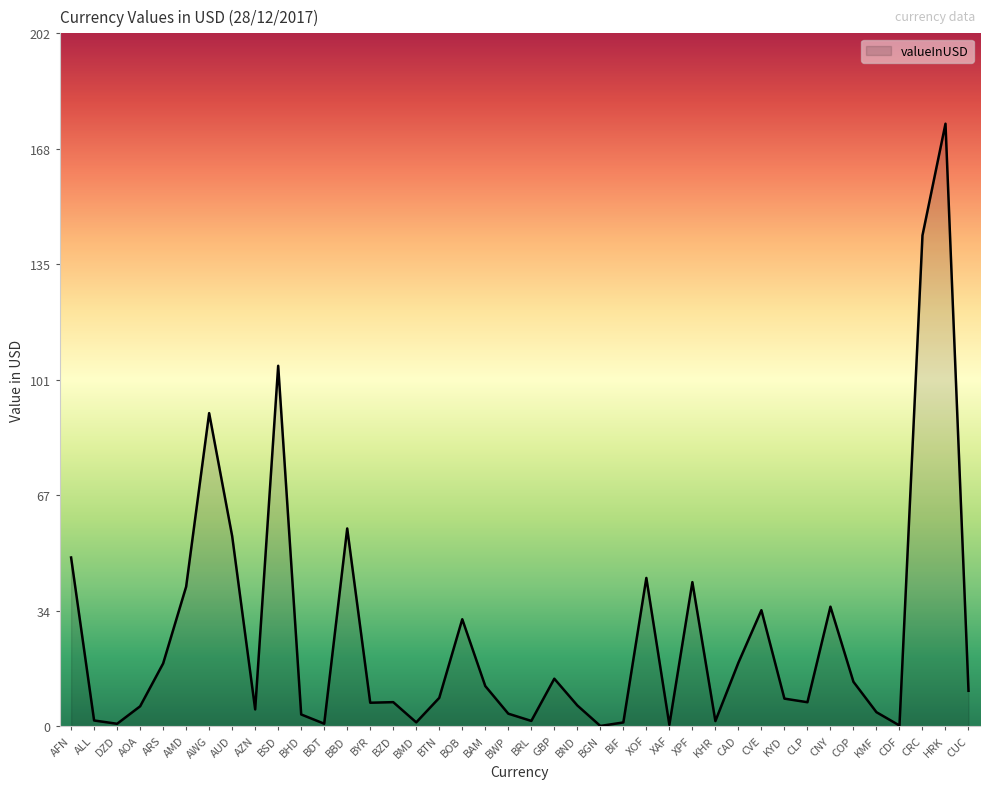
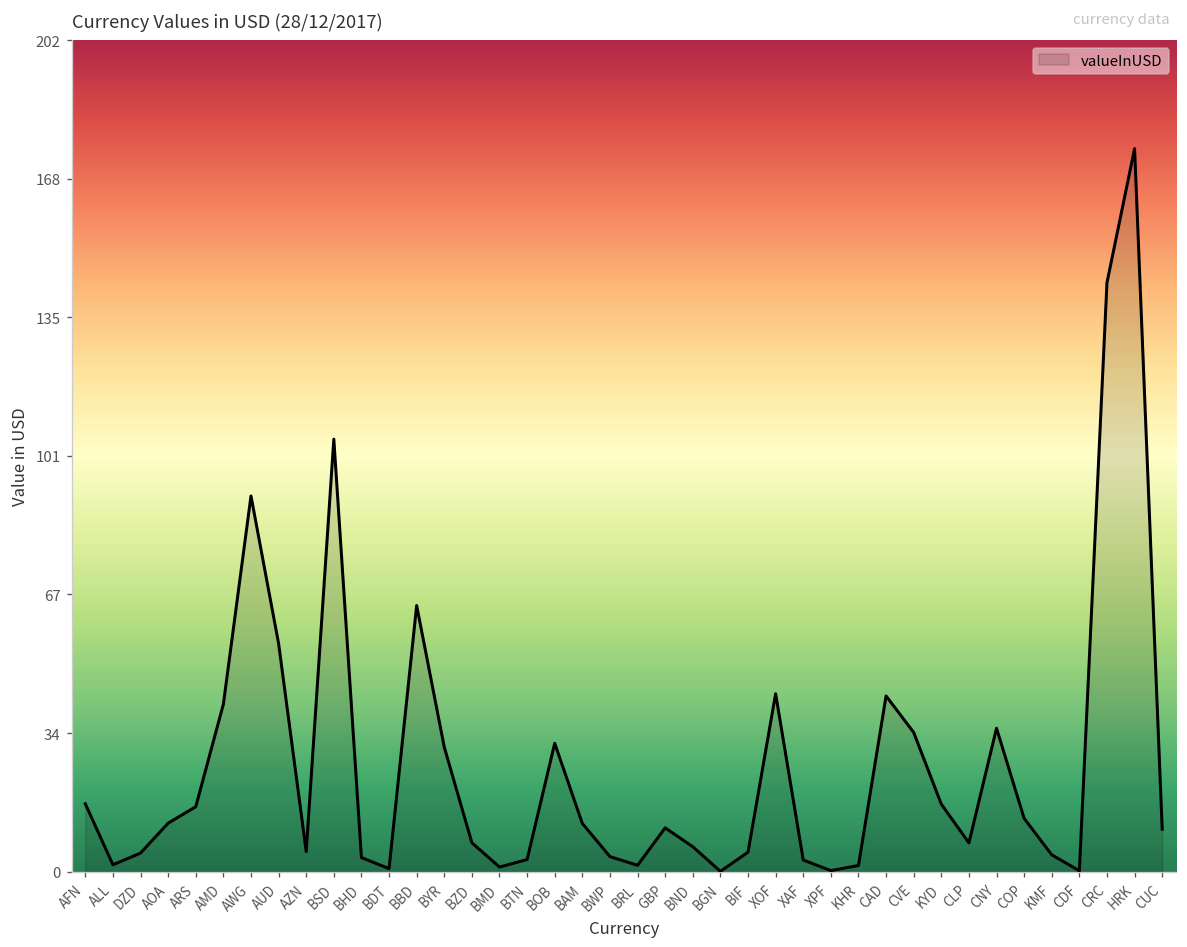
  {
-   "AFN": 49,
+   "AFN": 16,
    "ALL": 2,
-   "DZD": 1,
-   "AOA": 6,
-   "ARS": 18,
+   "DZD": 5,
+   "AOA": 12,
+   "ARS": 16,
    "AMD": 41,
    "AWG": 91,
    "AUD": 55,
    "AZN": 5,
    "BSD": 105,
    "BHD": 3,
    "BDT": 1,
-   "BBD": 58,
-   "BYR": 7,
+   "BBD": 65,
+   "BYR": 30,
    "BZD": 7,
    "BMD": 1,
-   "BTN": 8,
+   "BTN": 3,
    "BOB": 31,
    "BAM": 12,
    "BWP": 4,
    "BRL": 2,
-   "GBP": 14,
+   "GBP": 11,
    "BND": 6,
    "BGN": 0,
-   "BIF": 1,
+   "BIF": 5,
    "XOF": 43,
-   "XAF": 0,
-   "XPF": 42,
+   "XAF": 3,
+   "XPF": 0,
    "KHR": 1,
-   "CAD": 19,
+   "CAD": 43,
    "CVE": 34,
-   "KYD": 8,
+   "KYD": 16,
    "CLP": 7,
    "CNY": 35,
    "COP": 13,
    "KMF": 4,
    "CDF": 0,
    "CRC": 143,
    "HRK": 176,
    "CUC": 10
  }
